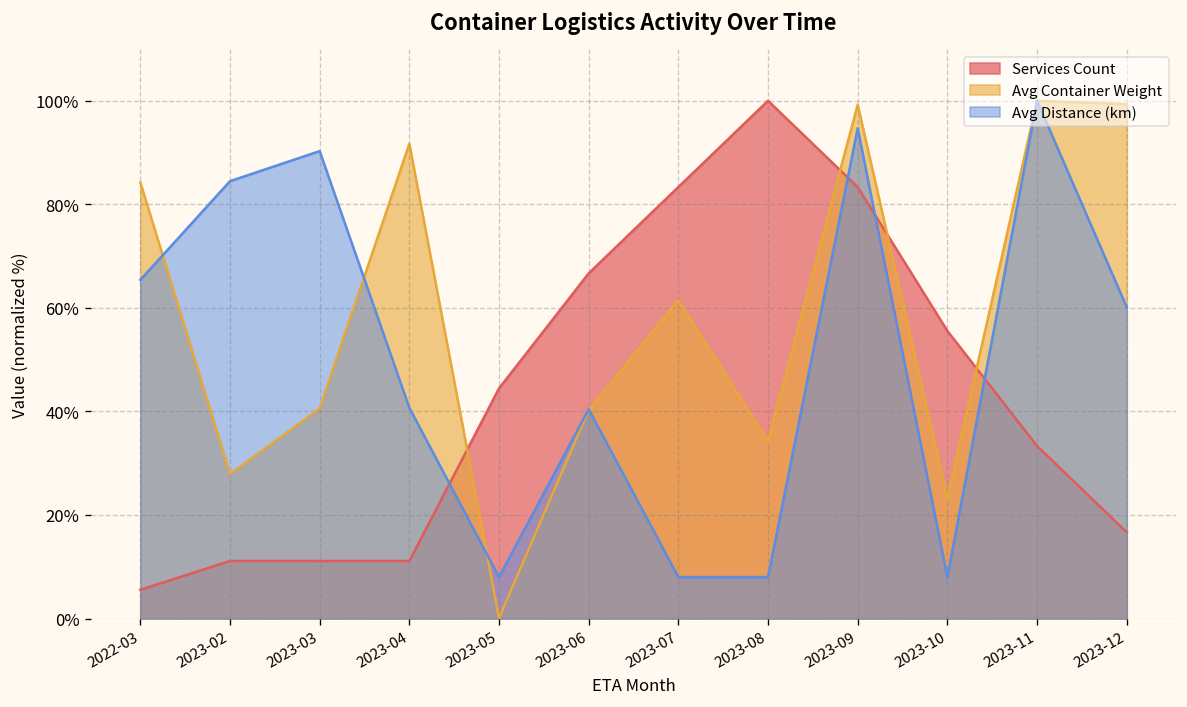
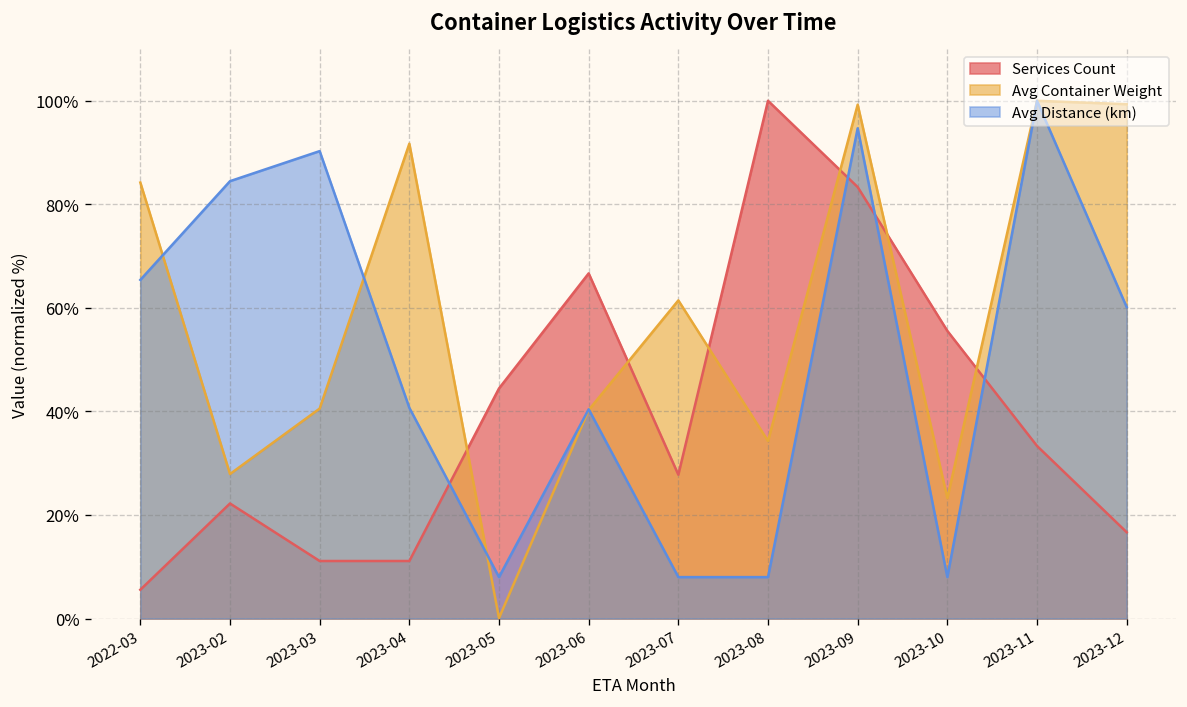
  {
    "Services Count": {
      "2022-03": "6%",
-     "2023-02": "11%",
+     "2023-02": "22%",
      "2023-03": "11%",
      "2023-04": "11%",
      "2023-05": "44%",
      "2023-06": "67%",
-     "2023-07": "83%",
+     "2023-07": "28%",
      "2023-08": "100%",
      "2023-09": "83%",
      "2023-10": "56%",
      "2023-11": "33%",
      "2023-12": "17%"
    },
    "Avg Container Weight": {
      "2022-03": "84%",
      "2023-02": "28%",
      "2023-03": "41%",
      "2023-04": "92%",
      "2023-05": "0%",
      "2023-07": "61%",
      "2023-08": "34%",
      "2023-09": "99%",
      "2023-10": "23%"
    },
    "Avg Distance (km)": {
      "2022-03": "65%",
      "2023-02": "84%",
      "2023-03": "90%",
      "2023-04": "41%",
      "2023-05": "8%",
      "2023-07": "8%",
      "2023-08": "8%",
      "2023-09": "95%",
      "2023-10": "8%",
      "2023-12": "60%"
    }
  }
